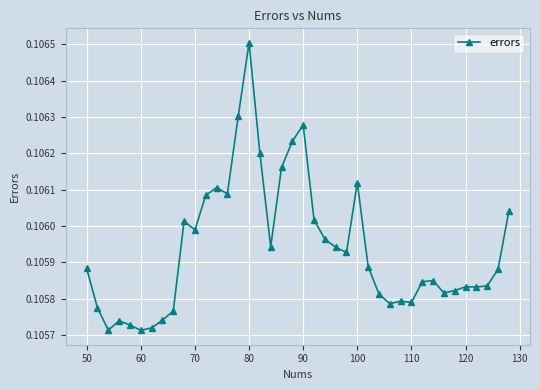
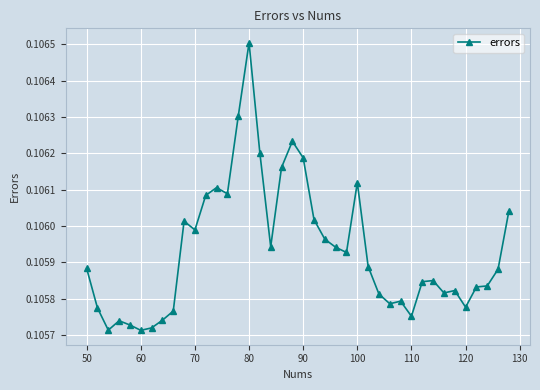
  {
    "50": 0.10588,
    "60": 0.10571,
    "70": 0.10599,
    "80": 0.10650,
-   "90": 0.10628,
+   "90": 0.10619,
    "100": 0.10612,
-   "110": 0.10579,
-   "120": 0.10583
+   "110": 0.10575,
+   "120": 0.10578
  }
